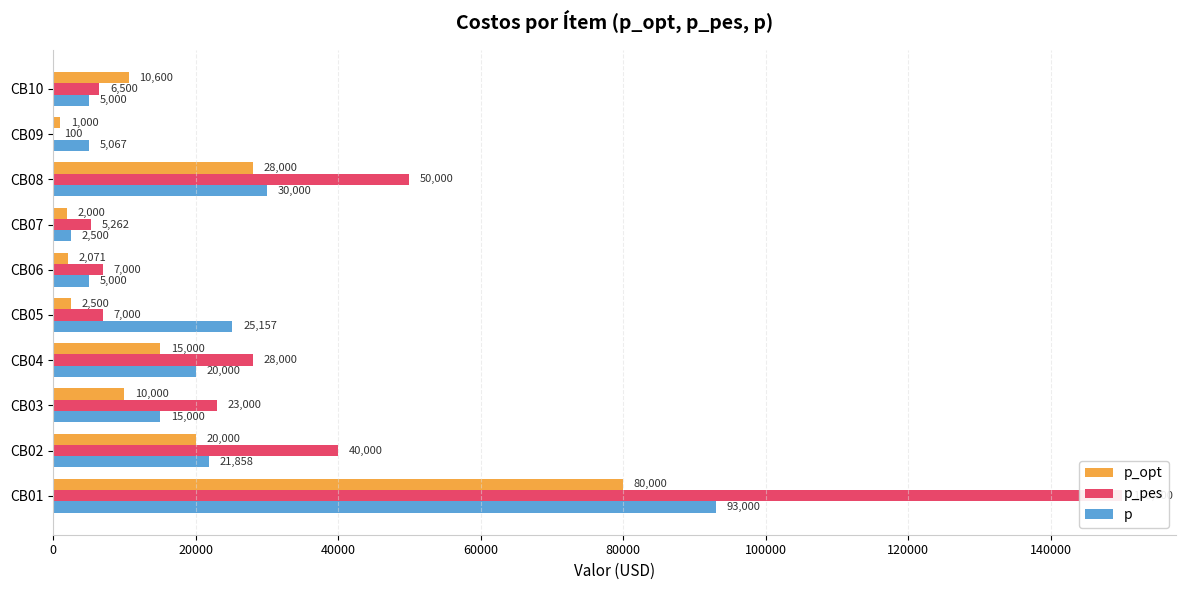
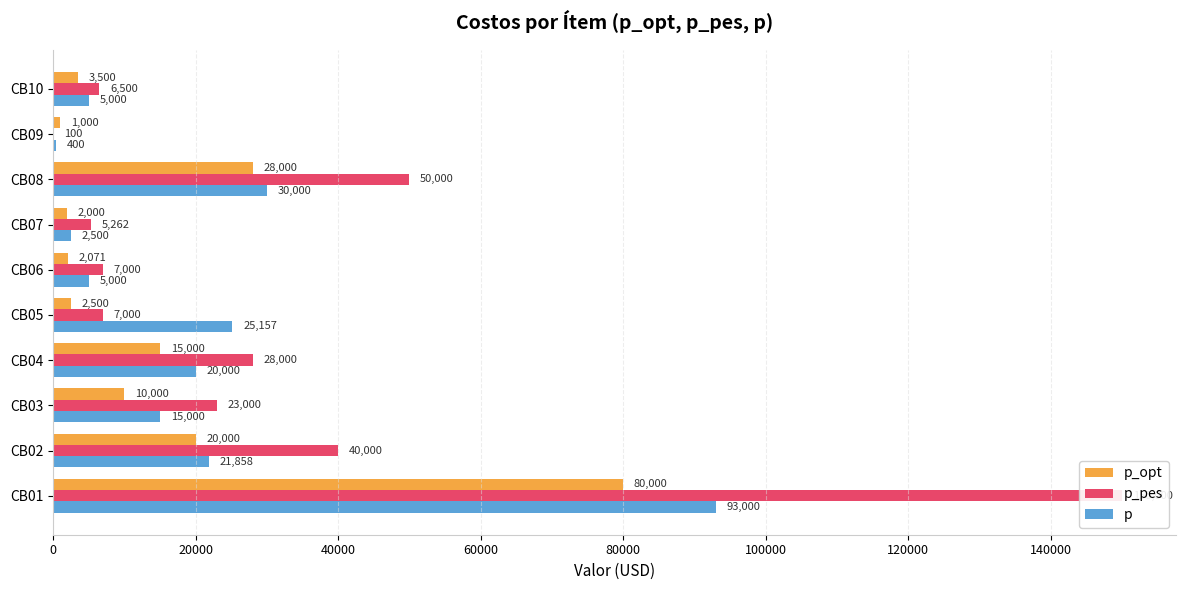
  {
    "p_opt": {
-     "CB10": "10,600",
+     "CB10": "3,500",
      "CB09": "1,000",
      "CB08": "28,000",
      "CB07": "2,000",
      "CB06": "2,071",
      "CB05": "2,500",
      "CB04": "15,000",
      "CB03": "10,000",
      "CB02": "20,000",
      "CB01": "80,000"
    },
    "p_pes": {
      "CB10": "6,500",
      "CB09": "100",
      "CB08": "50,000",
      "CB07": "5,262",
      "CB06": "7,000",
      "CB05": "7,000",
      "CB04": "28,000",
      "CB03": "23,000",
      "CB02": "40,000"
    },
    "p": {
      "CB10": "5,000",
-     "CB09": "5,067",
+     "CB09": "400",
      "CB08": "30,000",
      "CB07": "2,500",
      "CB06": "5,000",
      "CB05": "25,157",
      "CB04": "20,000",
      "CB03": "15,000",
      "CB02": "21,858",
      "CB01": "93,000"
    }
  }
